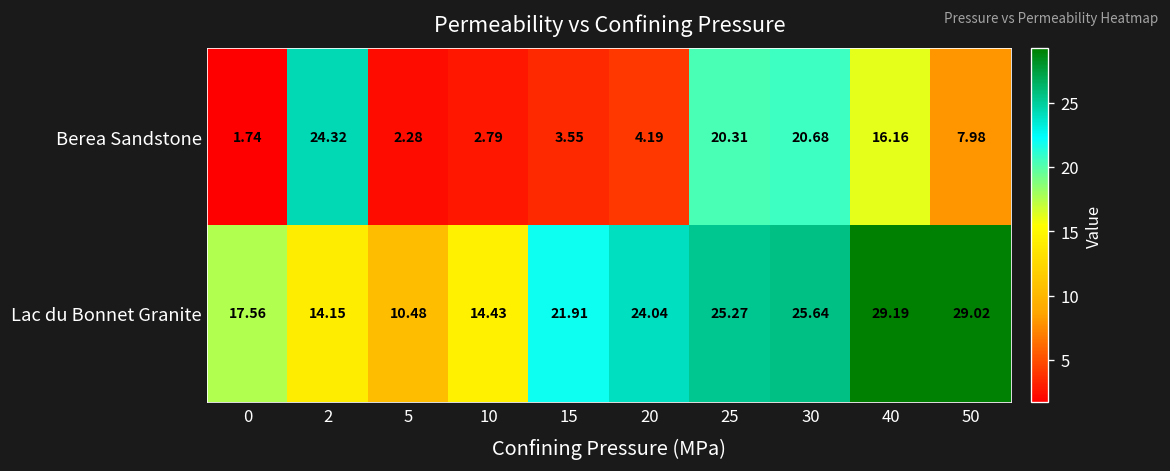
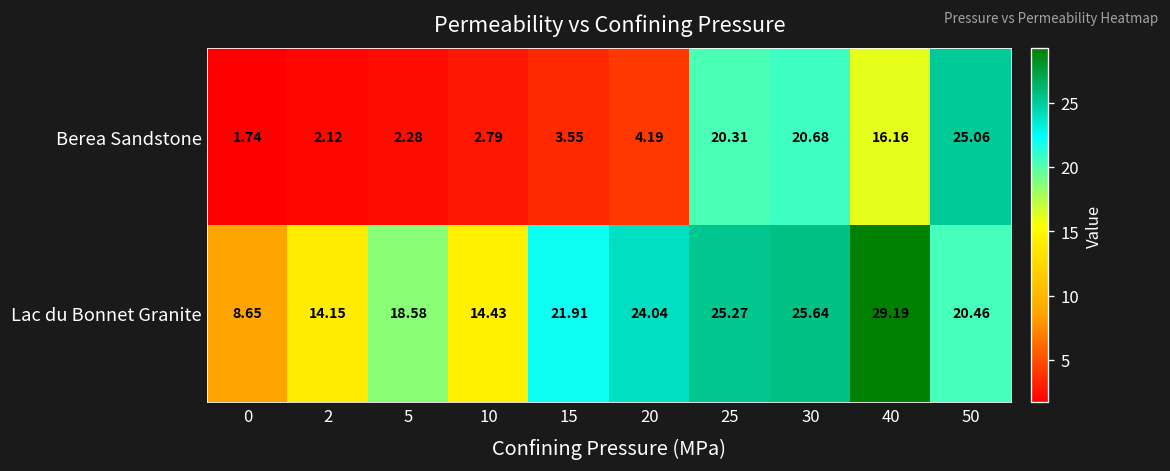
  {
    "Berea Sandstone": {
      "0": 1.74,
-     "2": 24.32,
+     "2": 2.12,
      "5": 2.28,
      "10": 2.79,
      "15": 3.55,
      "20": 4.19,
      "25": 20.31,
      "30": 20.68,
      "40": 16.16,
-     "50": 7.98
+     "50": 25.06
    },
    "Lac du Bonnet Granite": {
-     "0": 17.56,
+     "0": 8.65,
      "2": 14.15,
-     "5": 10.48,
+     "5": 18.58,
      "10": 14.43,
      "15": 21.91,
      "20": 24.04,
      "25": 25.27,
      "30": 25.64,
      "40": 29.19,
-     "50": 29.02
+     "50": 20.46
    }
  }
